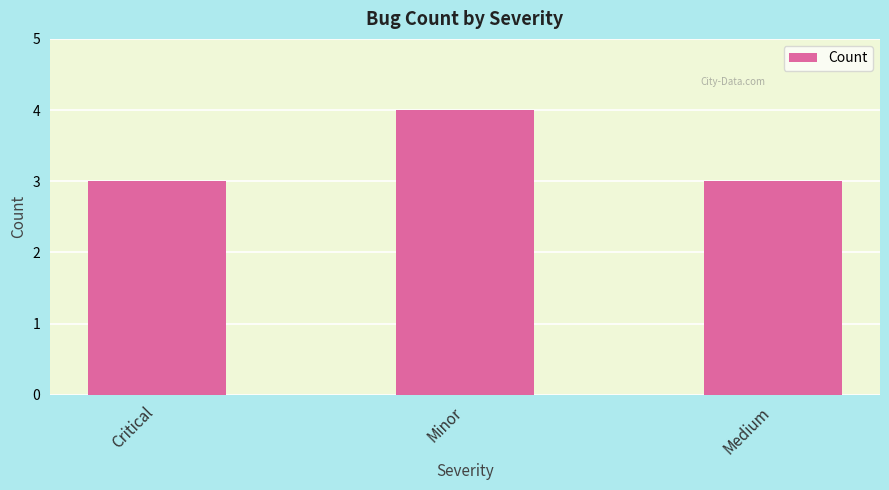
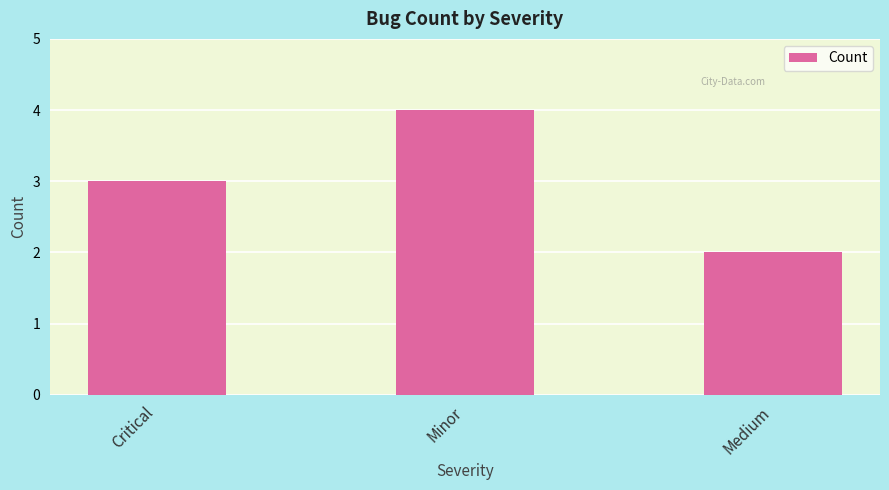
  {
    "Critical": 3,
    "Minor": 4,
-   "Medium": 3
+   "Medium": 2
  }
